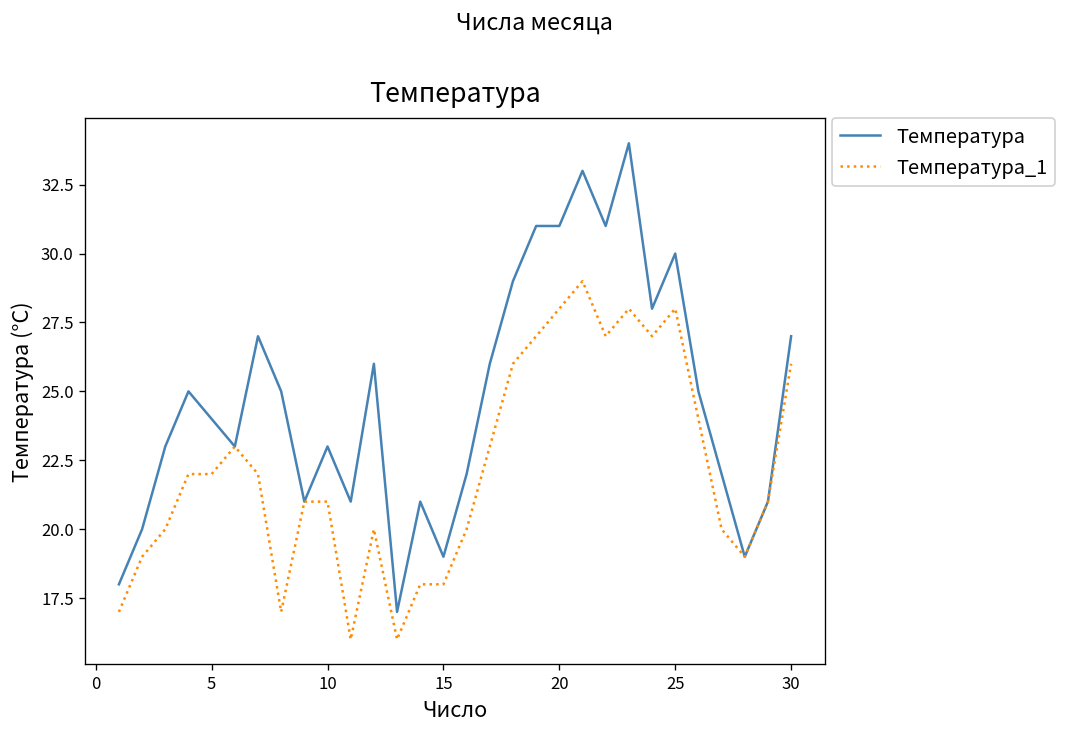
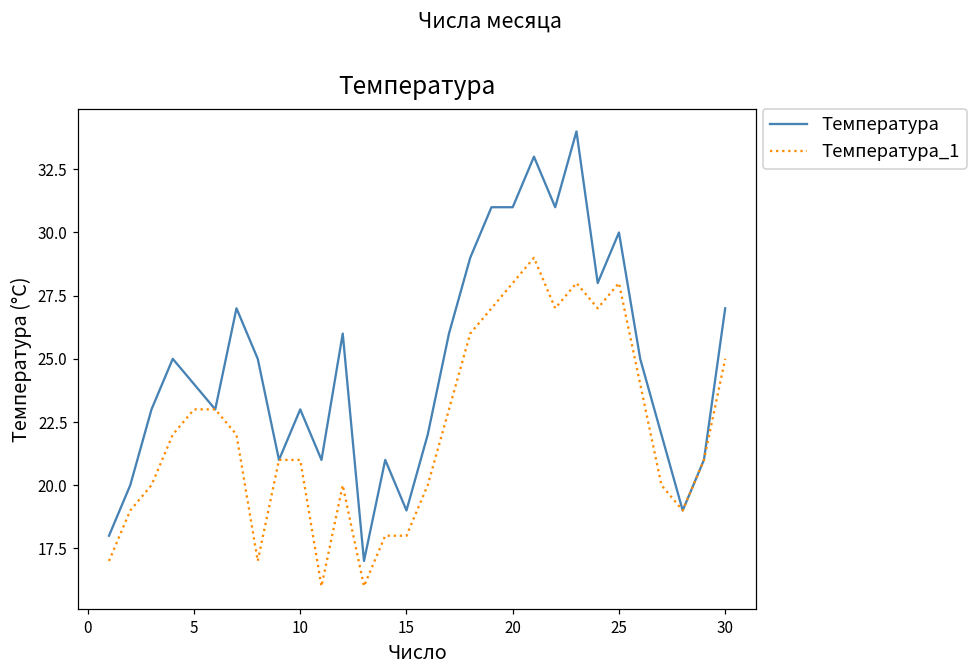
  {
    "Температура": {
      "5": 24,
      "10": 23,
      "15": 19,
      "20": 31,
      "25": 30,
      "30": 27
    },
    "Температура_1": {
-     "5": 22,
+     "5": 23,
      "10": 21,
      "15": 18,
      "20": 28,
      "25": 28,
-     "30": 26
+     "30": 25
    }
  }
